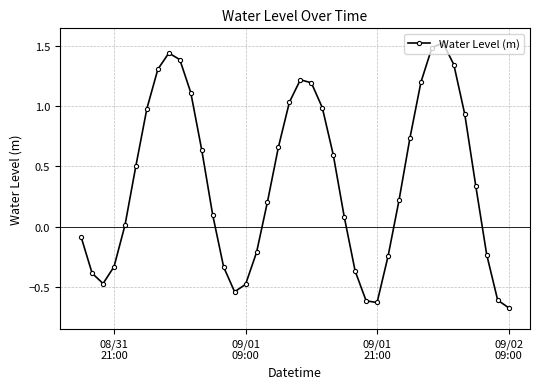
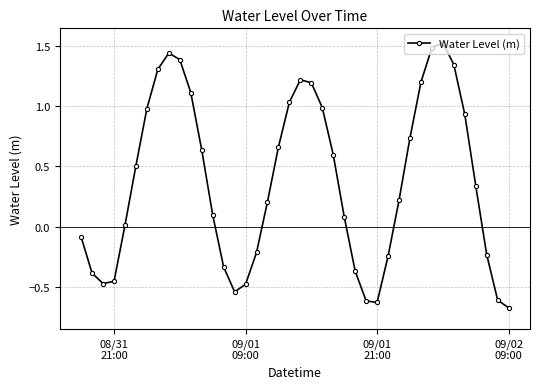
  {
-   "08/31 21:00": -0.33,
+   "08/31 21:00": -0.46,
    "09/01 09:00": -0.48,
    "09/01 21:00": -0.63,
    "09/02 09:00": -0.68
  }
